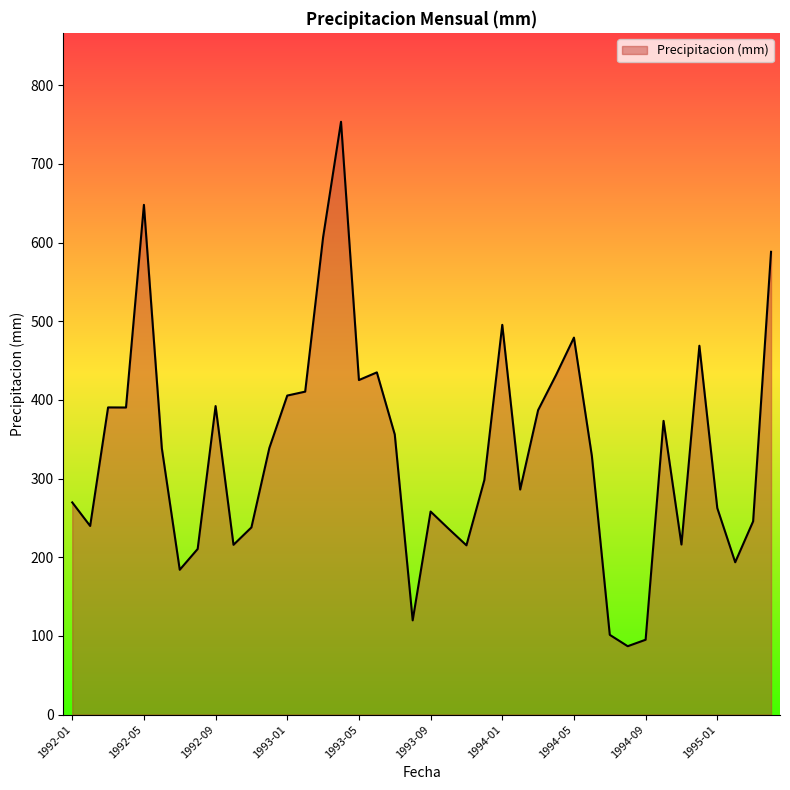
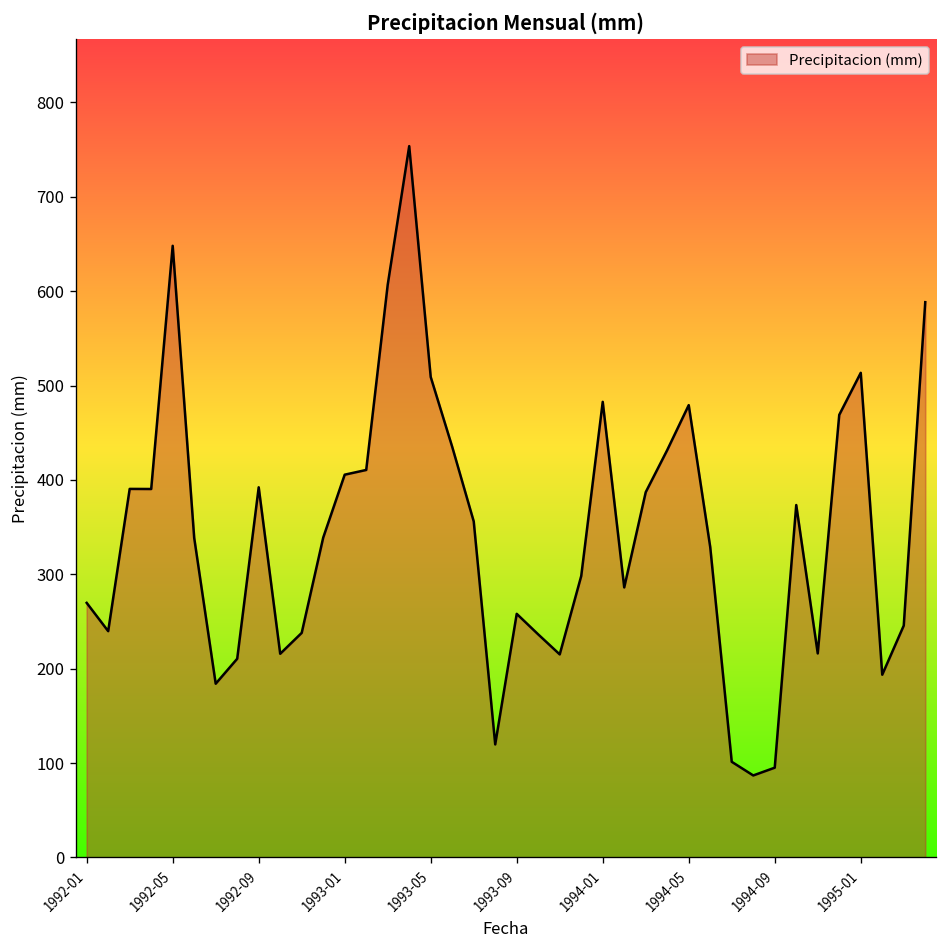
  {
    "1992-01": 270,
    "1992-05": 650,
    "1992-09": 390,
    "1993-01": 410,
-   "1993-05": 430,
+   "1993-05": 510,
    "1993-09": 260,
-   "1994-01": 500,
+   "1994-01": 480,
    "1994-05": 480,
    "1994-09": 100,
-   "1995-01": 260
+   "1995-01": 510
  }
